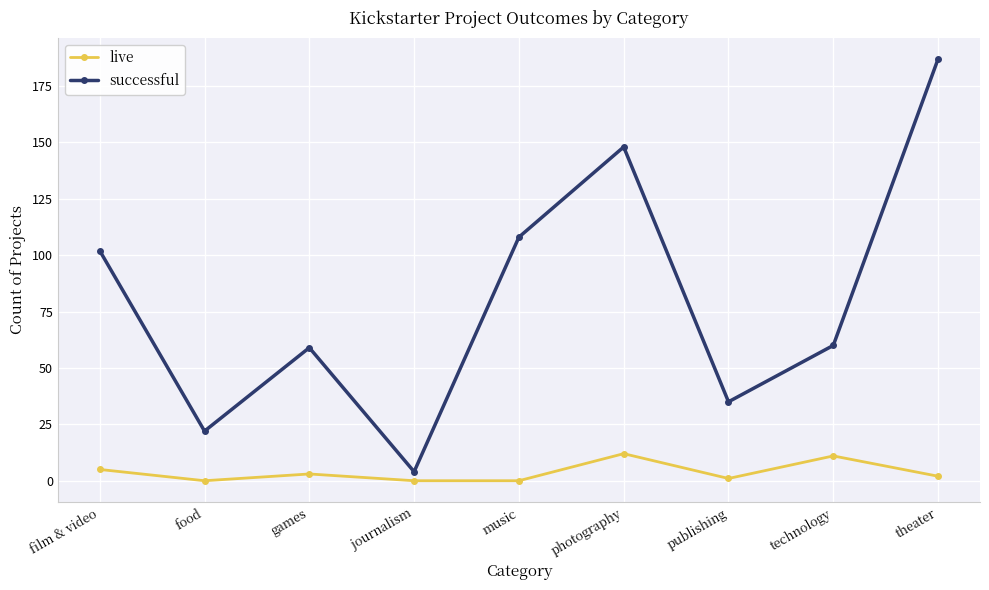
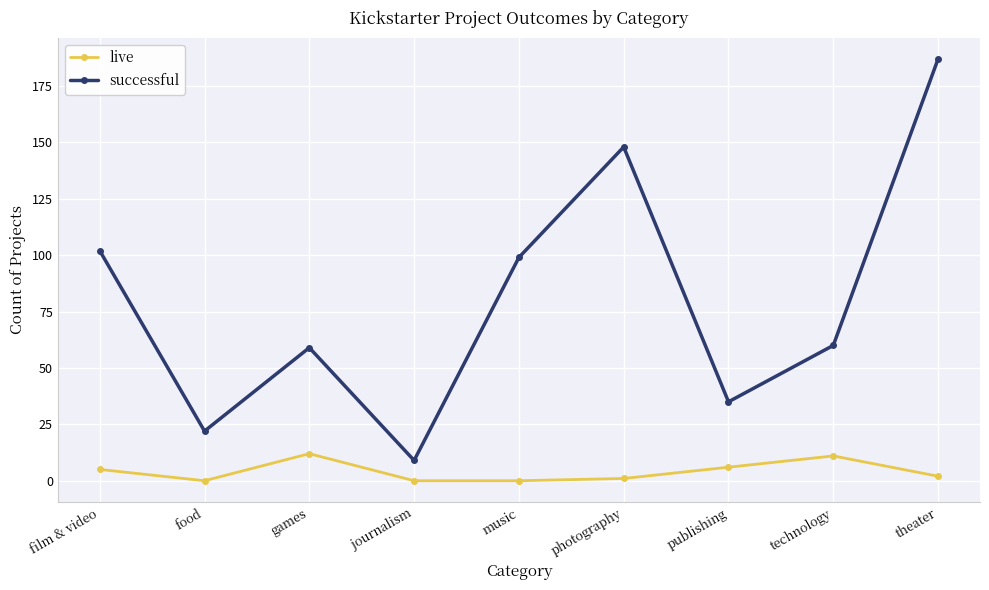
  {
    "live": {
      "film & video": 5,
      "food": 0,
-     "games": 3,
+     "games": 12,
      "journalism": 0,
      "music": 0,
-     "photography": 12,
-     "publishing": 1,
+     "photography": 1,
+     "publishing": 6,
      "technology": 11,
      "theater": 2
    },
    "successful": {
      "film & video": 102,
      "food": 22,
      "games": 59,
-     "journalism": 4,
-     "music": 108,
+     "journalism": 9,
+     "music": 99,
      "photography": 148,
      "publishing": 35,
      "technology": 60,
      "theater": 187
    }
  }
